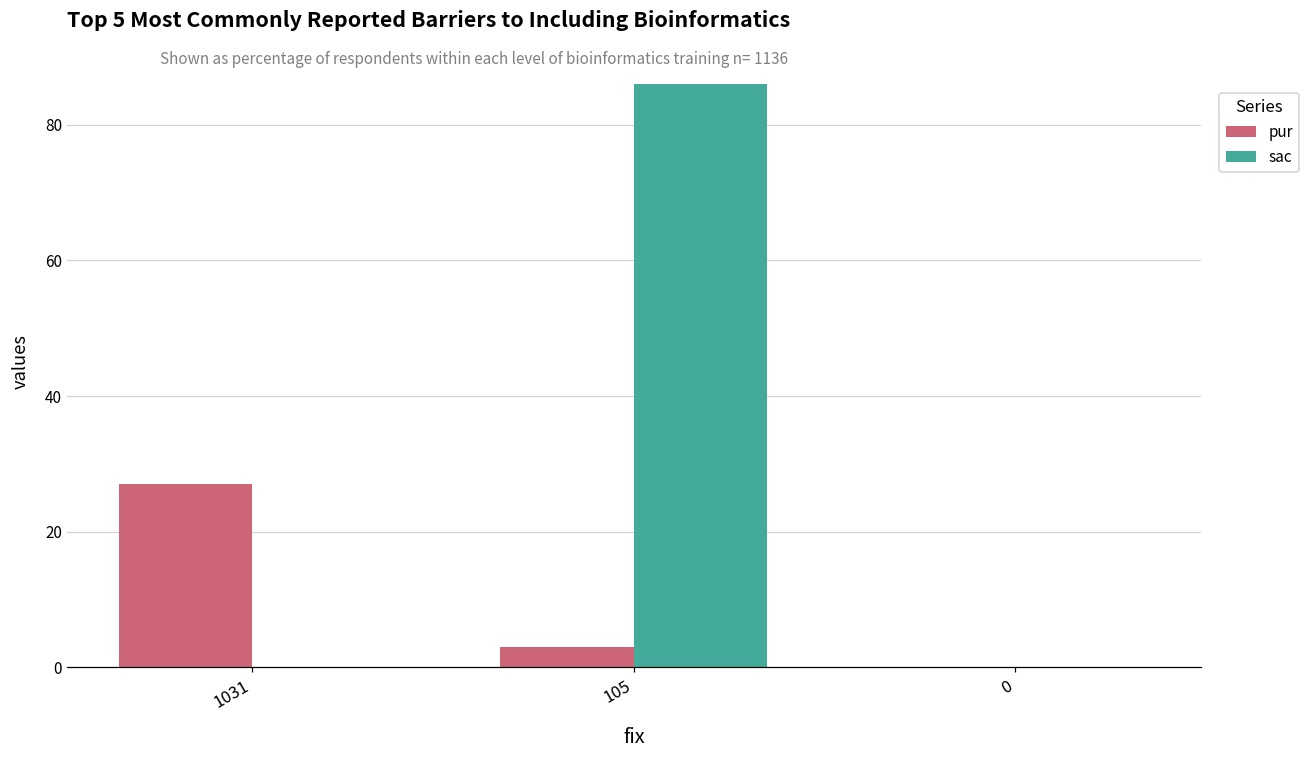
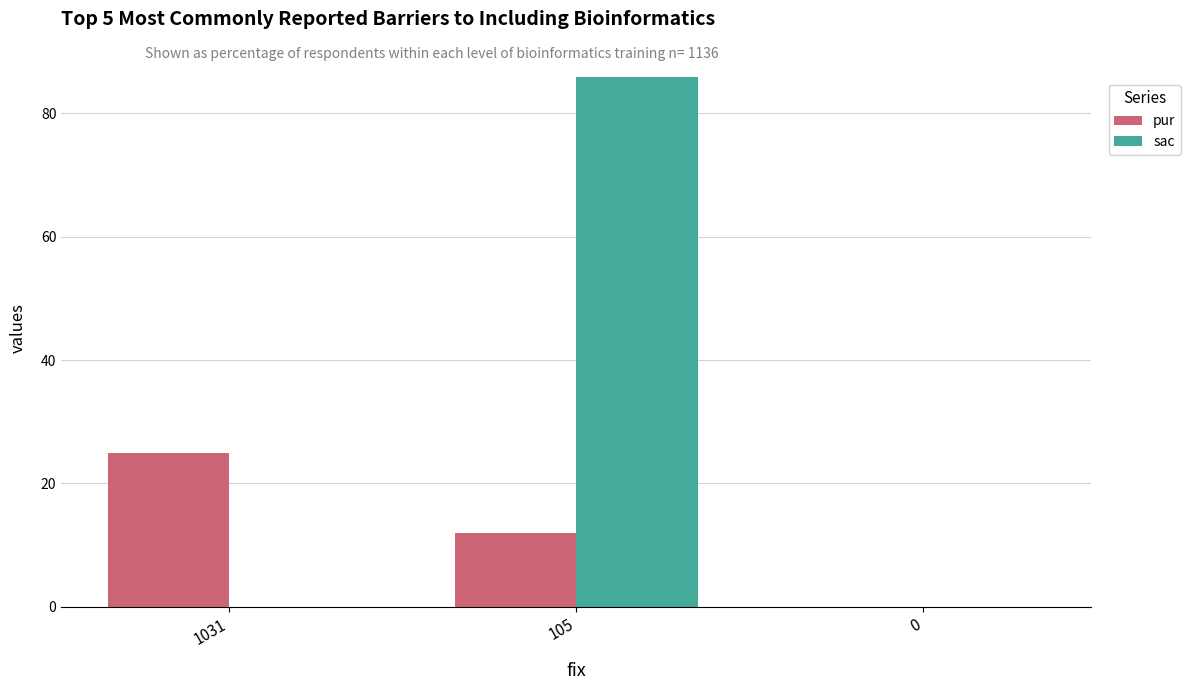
  {
    "pur": {
-     "1031": 27,
-     "105": 3,
+     "1031": 25,
+     "105": 12,
      "0": 0
    },
    "sac": {
      "1031": 0,
      "105": 86,
      "0": 0
    }
  }
